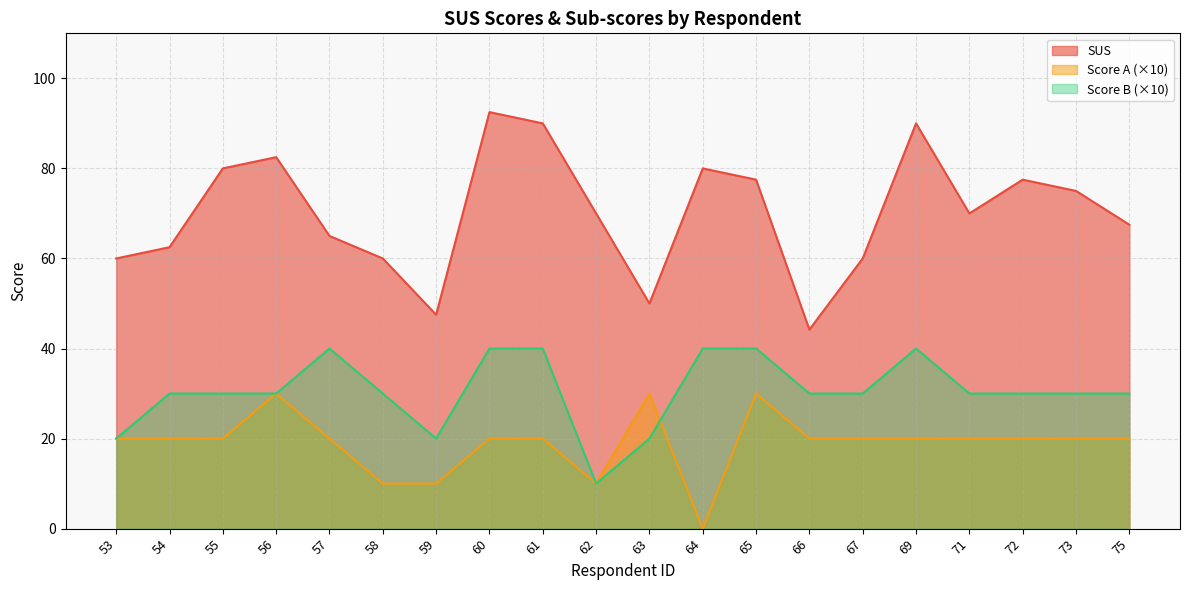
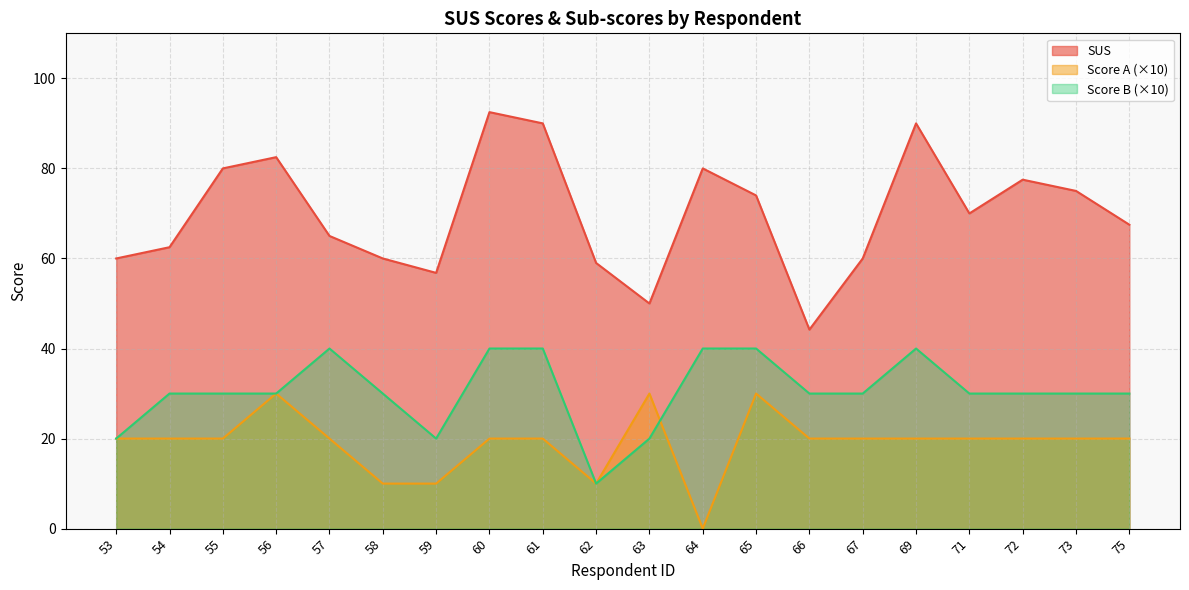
  {
    "SUS": {
      "53": 60,
      "54": 63,
      "55": 80,
      "56": 83,
      "57": 65,
      "58": 60,
-     "59": 48,
+     "59": 57,
      "60": 93,
      "61": 90,
-     "62": 70,
+     "62": 59,
      "63": 50,
      "64": 80,
-     "65": 78,
+     "65": 74,
      "66": 44,
      "67": 60,
      "69": 90,
      "71": 70,
      "72": 78,
      "73": 75,
      "75": 68
    },
    "Score A (×10)": {
      "54": 20,
      "55": 20,
      "57": 20,
      "58": 10,
      "59": 10,
      "60": 20,
      "61": 20,
      "63": 30,
      "64": 0,
      "65": 30,
      "66": 20,
      "67": 20,
      "69": 20,
      "71": 20,
      "72": 20,
      "73": 20,
      "75": 20
    },
    "Score B (×10)": {
      "54": 30,
      "55": 30,
      "57": 40,
      "58": 30,
      "59": 20,
      "60": 40,
      "61": 40,
      "63": 20,
      "64": 40,
      "65": 40,
      "66": 30,
      "67": 30,
      "69": 40,
      "71": 30,
      "72": 30,
      "73": 30,
      "75": 30
    }
  }
